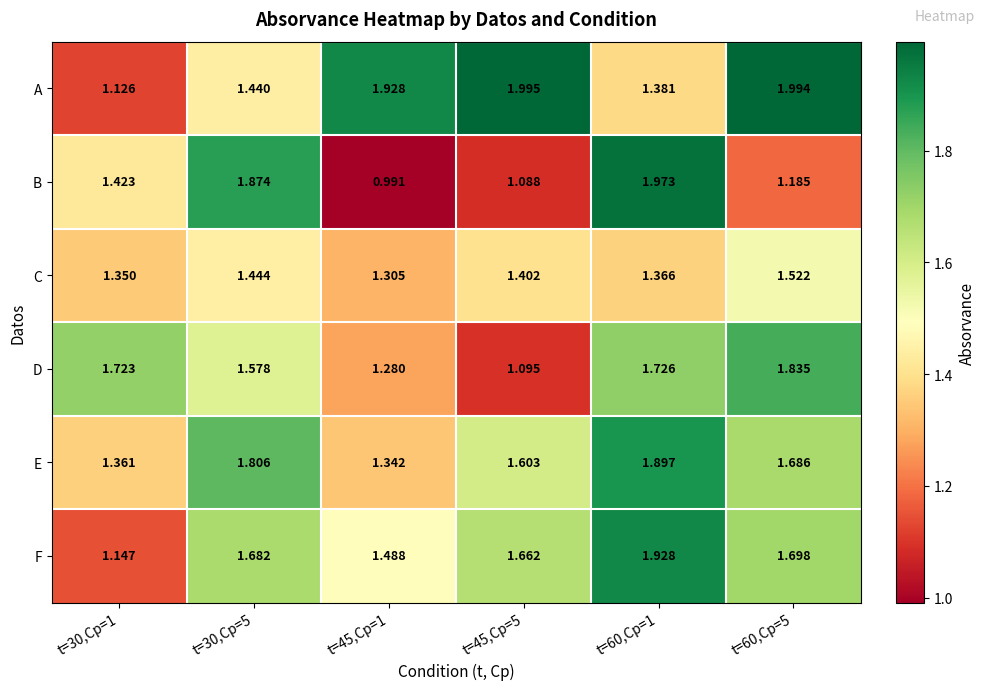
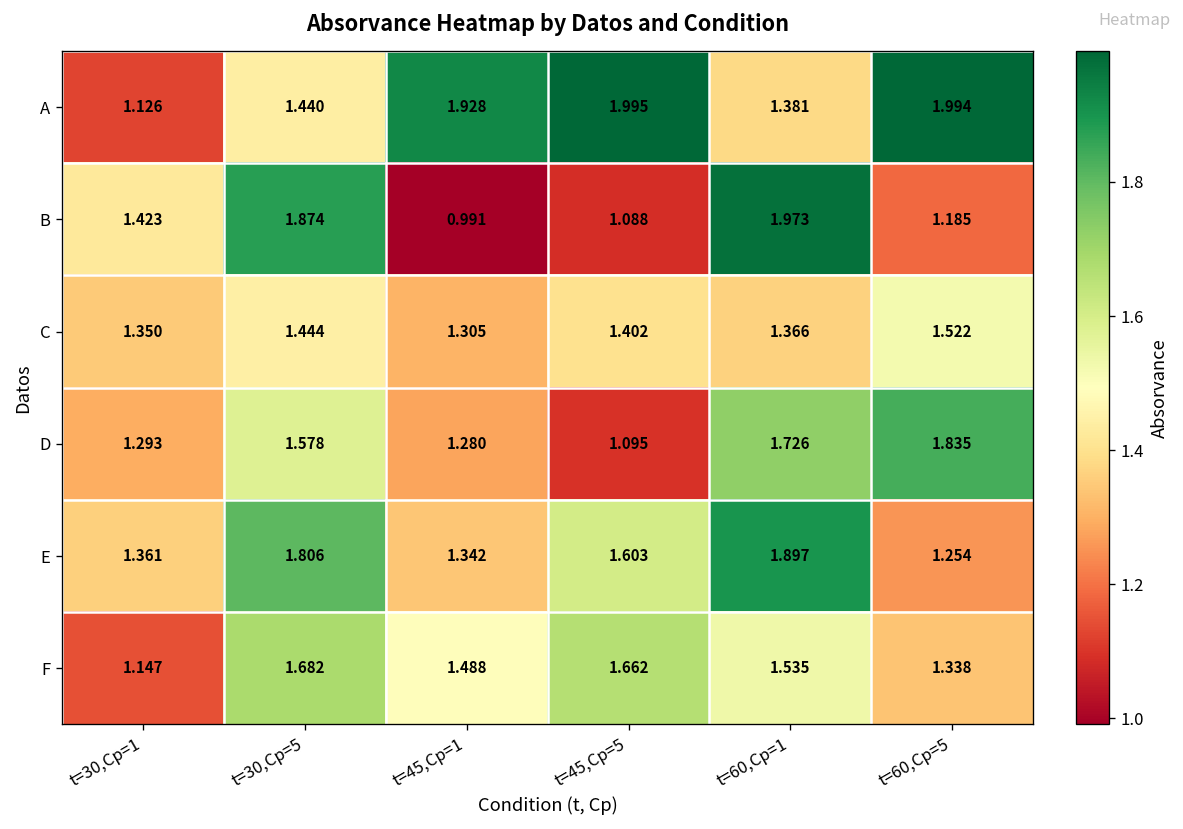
  {
    "A": {
      "t=30,Cp=1": 1.126,
      "t=30,Cp=5": 1.440,
      "t=45,Cp=1": 1.928,
      "t=45,Cp=5": 1.995,
      "t=60,Cp=1": 1.381,
      "t=60,Cp=5": 1.994
    },
    "B": {
      "t=30,Cp=1": 1.423,
      "t=30,Cp=5": 1.874,
      "t=45,Cp=1": 0.991,
      "t=45,Cp=5": 1.088,
      "t=60,Cp=1": 1.973,
      "t=60,Cp=5": 1.185
    },
    "C": {
      "t=30,Cp=1": 1.350,
      "t=30,Cp=5": 1.444,
      "t=45,Cp=1": 1.305,
      "t=45,Cp=5": 1.402,
      "t=60,Cp=1": 1.366,
      "t=60,Cp=5": 1.522
    },
    "D": {
-     "t=30,Cp=1": 1.723,
+     "t=30,Cp=1": 1.293,
      "t=30,Cp=5": 1.578,
      "t=45,Cp=1": 1.280,
      "t=45,Cp=5": 1.095,
      "t=60,Cp=1": 1.726,
      "t=60,Cp=5": 1.835
    },
    "E": {
      "t=30,Cp=1": 1.361,
      "t=30,Cp=5": 1.806,
      "t=45,Cp=1": 1.342,
      "t=45,Cp=5": 1.603,
      "t=60,Cp=1": 1.897,
-     "t=60,Cp=5": 1.686
+     "t=60,Cp=5": 1.254
    },
    "F": {
      "t=30,Cp=1": 1.147,
      "t=30,Cp=5": 1.682,
      "t=45,Cp=1": 1.488,
      "t=45,Cp=5": 1.662,
-     "t=60,Cp=1": 1.928,
-     "t=60,Cp=5": 1.698
+     "t=60,Cp=1": 1.535,
+     "t=60,Cp=5": 1.338
    }
  }
